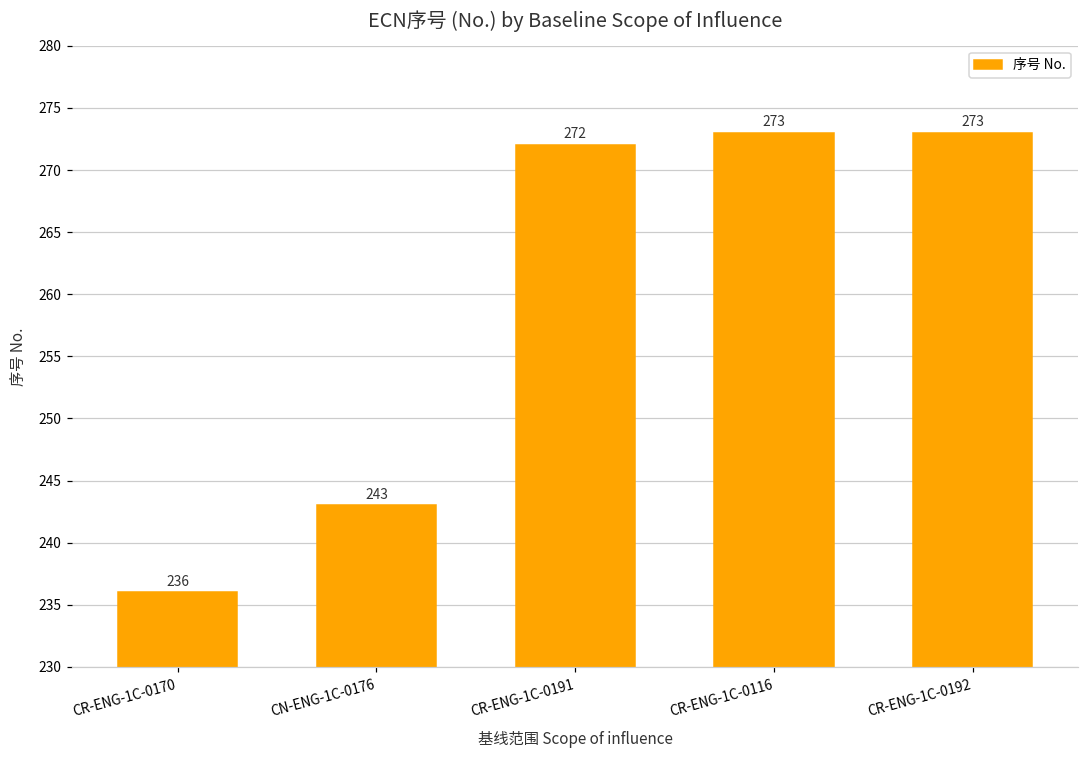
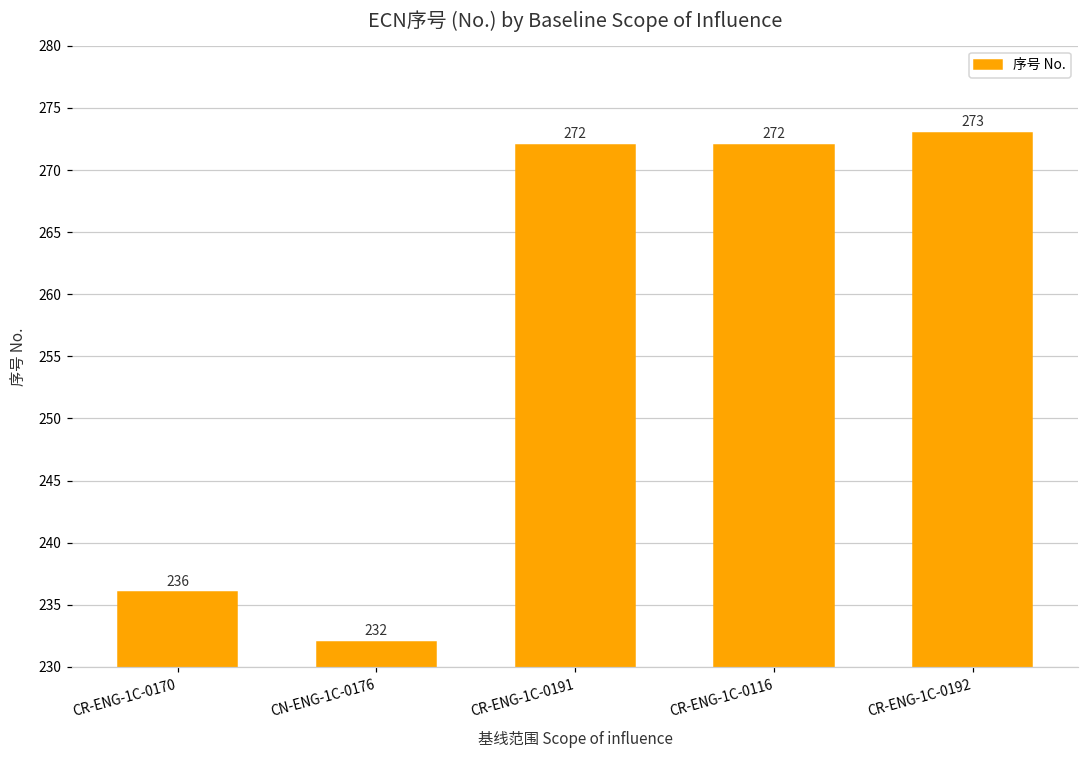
  {
    "CR-ENG-1C-0170": 236,
-   "CN-ENG-1C-0176": 243,
+   "CN-ENG-1C-0176": 232,
    "CR-ENG-1C-0191": 272,
-   "CR-ENG-1C-0116": 273,
+   "CR-ENG-1C-0116": 272,
    "CR-ENG-1C-0192": 273
  }
